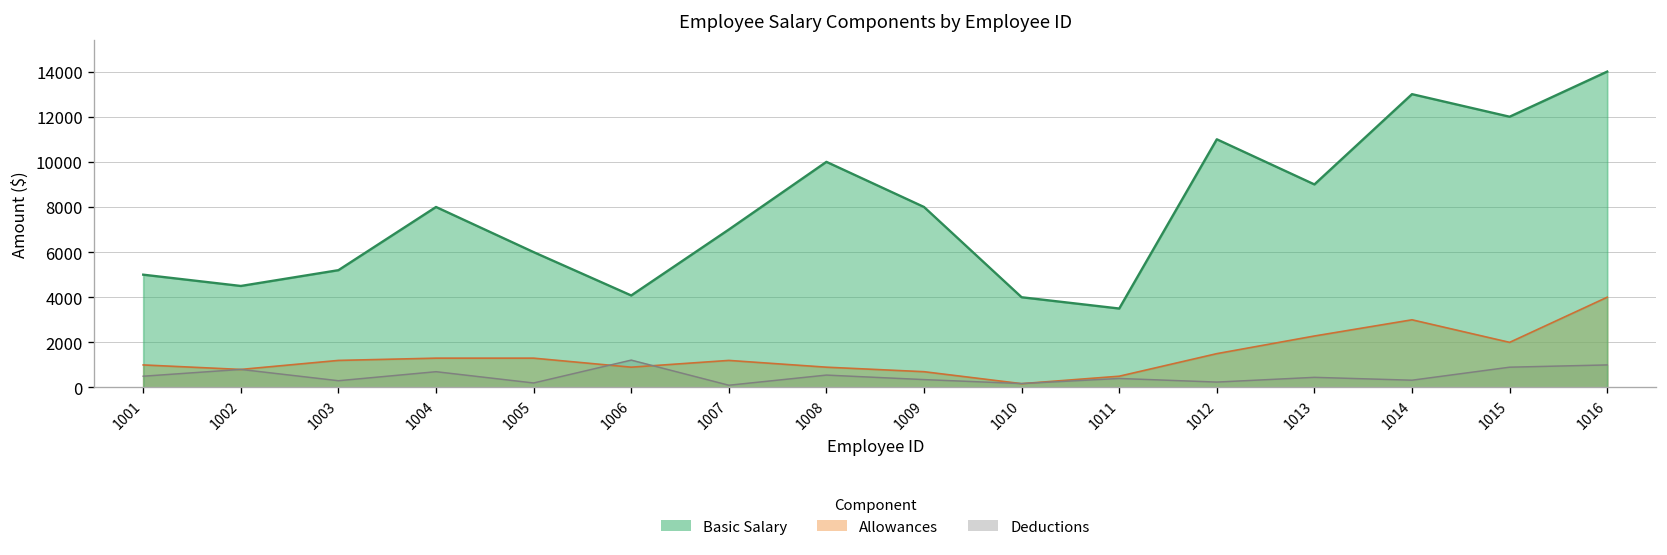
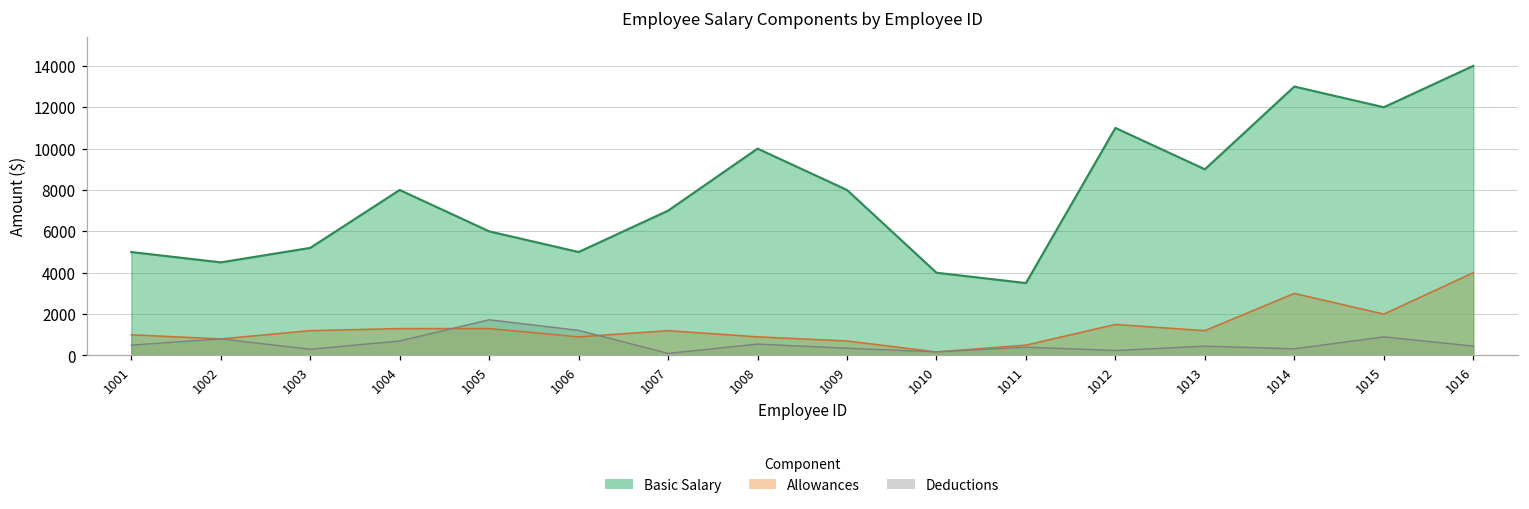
  {
    "Deductions": {
      "1001": 500,
      "1003": 300,
      "1004": 700,
-     "1005": 200,
+     "1005": 1700,
      "1006": 1200,
      "1007": 100,
      "1008": 600,
      "1009": 400,
      "1012": 200,
      "1013": 500,
      "1014": 300,
      "1015": 900,
-     "1016": 1000
+     "1016": 500
    },
    "Allowances": {
      "1001": 1000,
      "1003": 1200,
      "1004": 1300,
      "1005": 1300,
      "1006": 900,
      "1007": 1200,
      "1008": 900,
      "1009": 700,
      "1012": 1500,
-     "1013": 2300,
+     "1013": 1200,
      "1014": 3000,
      "1015": 2000,
      "1016": 4000
    },
    "Basic Salary": {
      "1001": 5000,
      "1002": 4500,
      "1003": 5200,
      "1004": 8000,
      "1005": 6000,
-     "1006": 4100,
+     "1006": 5000,
      "1007": 7000,
      "1008": 10000,
      "1009": 8000,
      "1010": 4000,
      "1011": 3500,
      "1012": 11000,
      "1013": 9000,
      "1014": 13000,
      "1015": 12000,
      "1016": 14000
    }
  }
